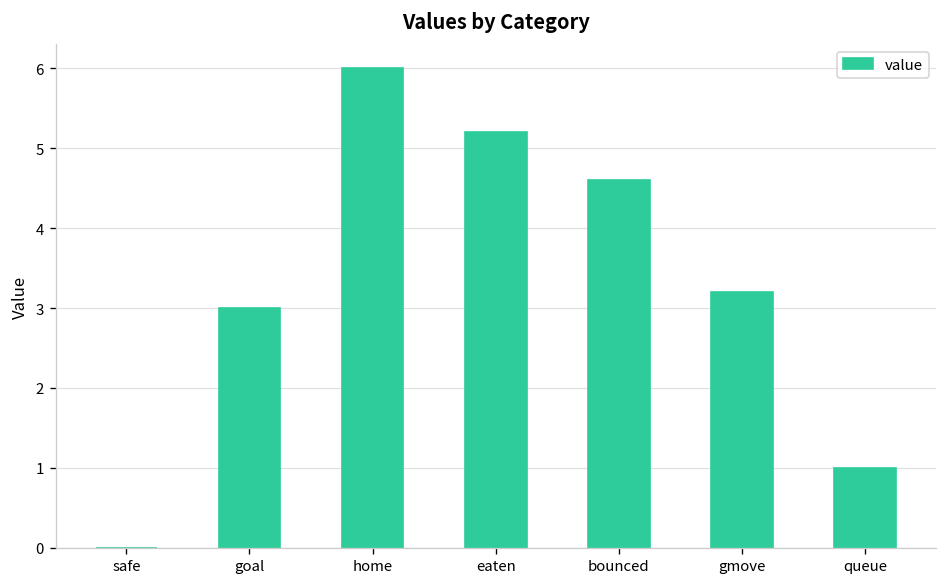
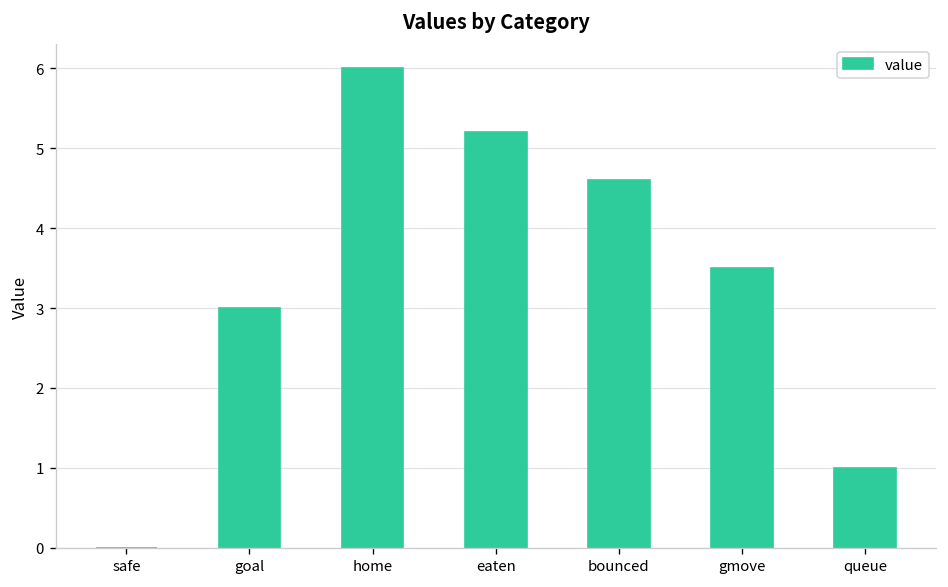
  {
    "safe": 0.0,
    "goal": 3.0,
    "home": 6.0,
    "eaten": 5.2,
    "bounced": 4.6,
-   "gmove": 3.2,
+   "gmove": 3.5,
    "queue": 1.0
  }
